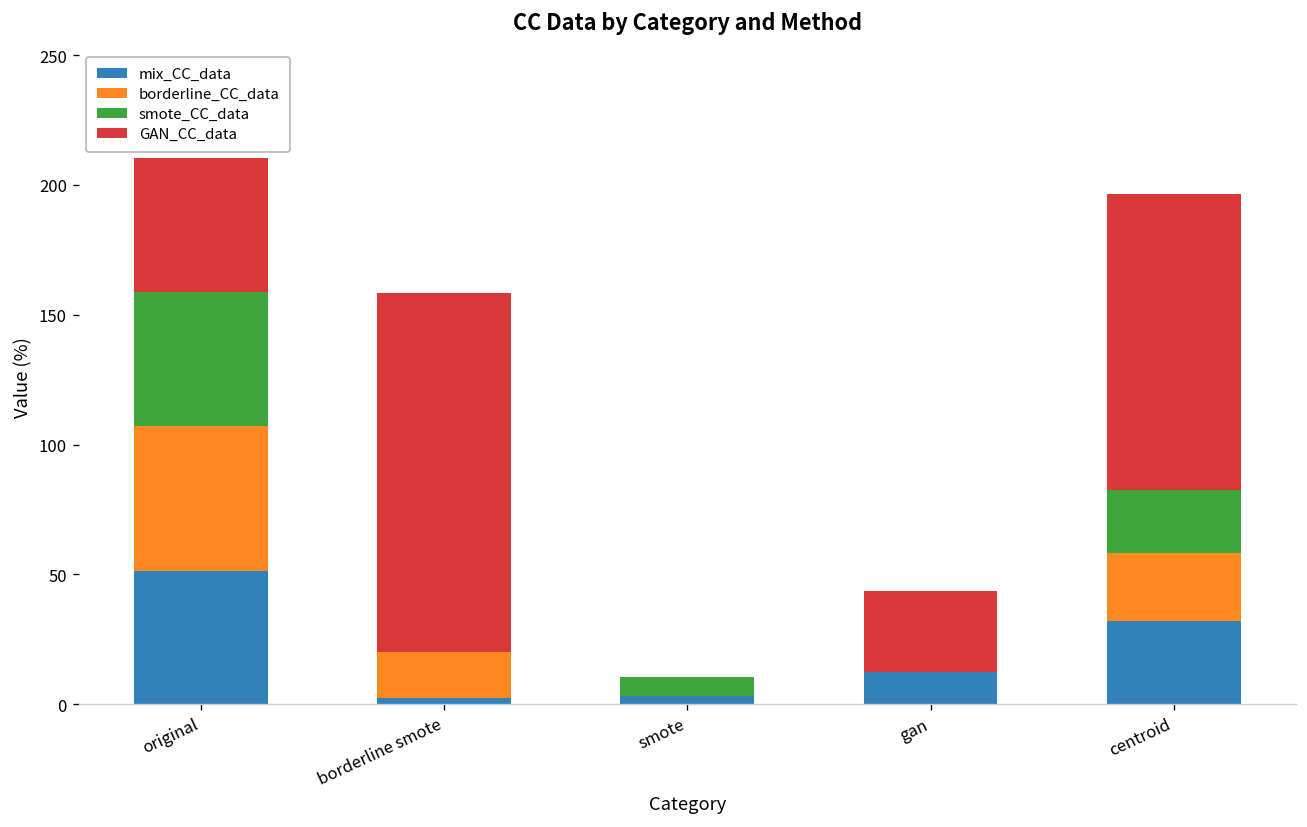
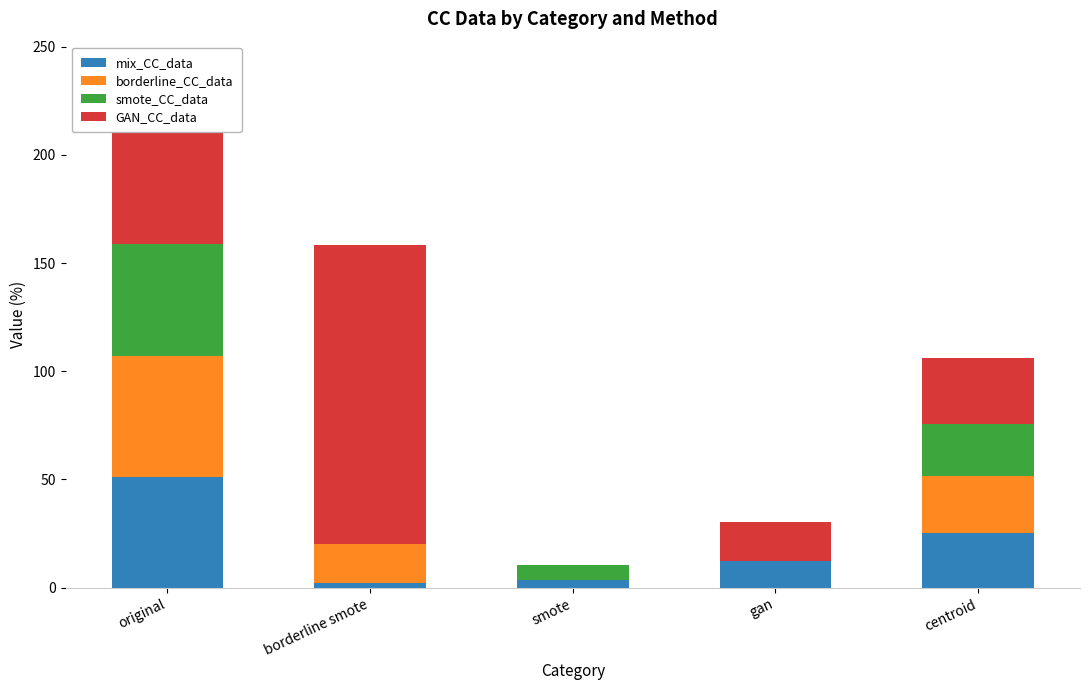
  {
    "mix_CC_data": {
      "original": 51,
      "borderline smote": 2,
      "smote": 3,
      "gan": 12,
-     "centroid": 32
+     "centroid": 25
    },
    "borderline_CC_data": {
      "original": 56,
      "borderline smote": 18,
      "smote": 0,
      "gan": 0,
      "centroid": 26
    },
    "smote_CC_data": {
      "original": 52,
      "borderline smote": 0,
      "smote": 7,
      "gan": 0,
      "centroid": 24
    },
    "GAN_CC_data": {
      "original": 52,
      "borderline smote": 138,
      "smote": 0,
-     "gan": 31,
-     "centroid": 114
+     "gan": 18,
+     "centroid": 30
    }
  }
